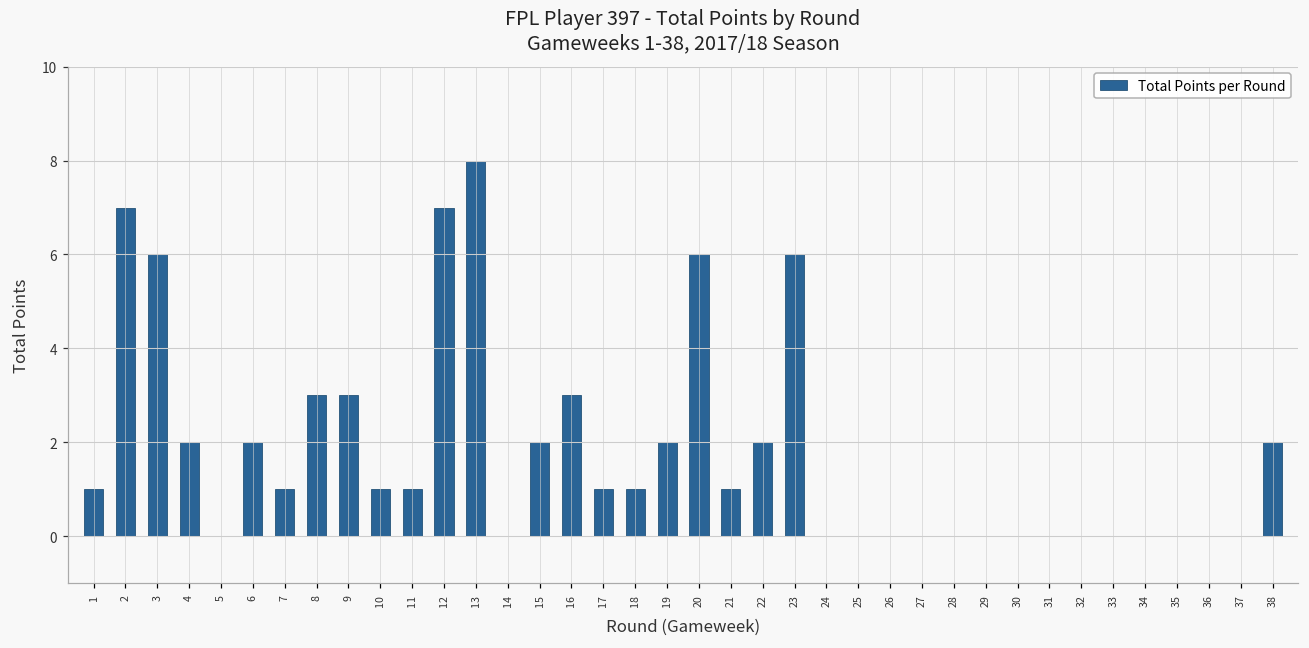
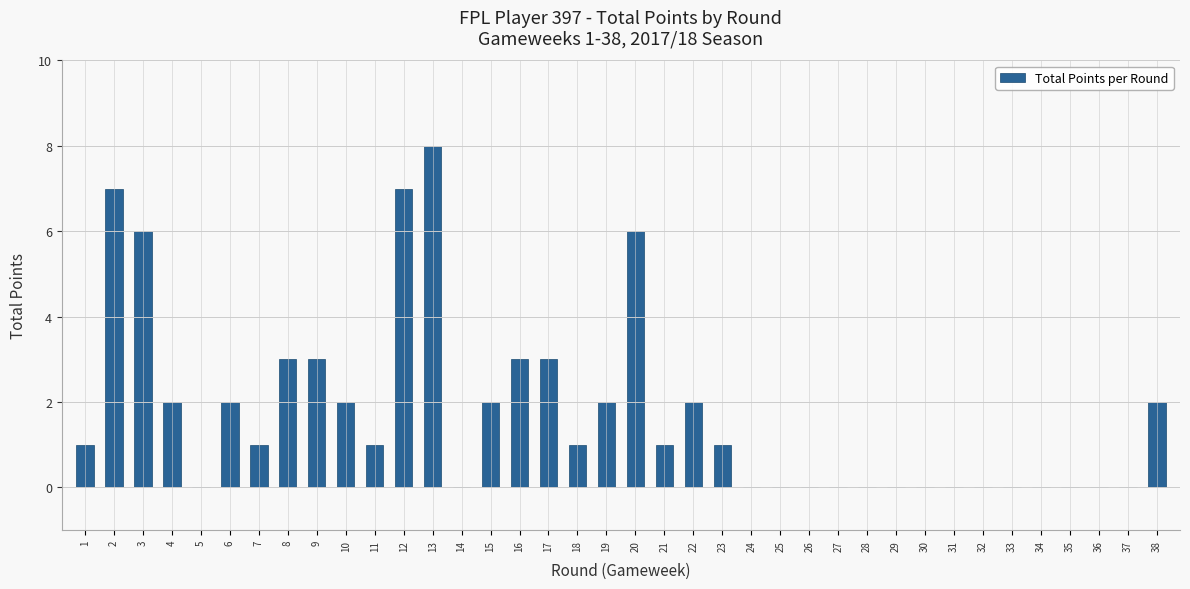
  {
    "1": 1,
    "2": 7,
    "3": 6,
    "4": 2,
    "5": 0,
    "6": 2,
    "7": 1,
    "8": 3,
    "9": 3,
-   "10": 1,
+   "10": 2,
    "11": 1,
    "12": 7,
    "13": 8,
    "14": 0,
    "15": 2,
    "16": 3,
-   "17": 1,
+   "17": 3,
    "18": 1,
    "19": 2,
    "20": 6,
    "21": 1,
    "22": 2,
-   "23": 6,
+   "23": 1,
    "24": 0,
    "25": 0,
    "26": 0,
    "27": 0,
    "28": 0,
    "29": 0,
    "30": 0,
    "31": 0,
    "32": 0,
    "33": 0,
    "34": 0,
    "35": 0,
    "36": 0,
    "37": 0,
    "38": 2
  }
